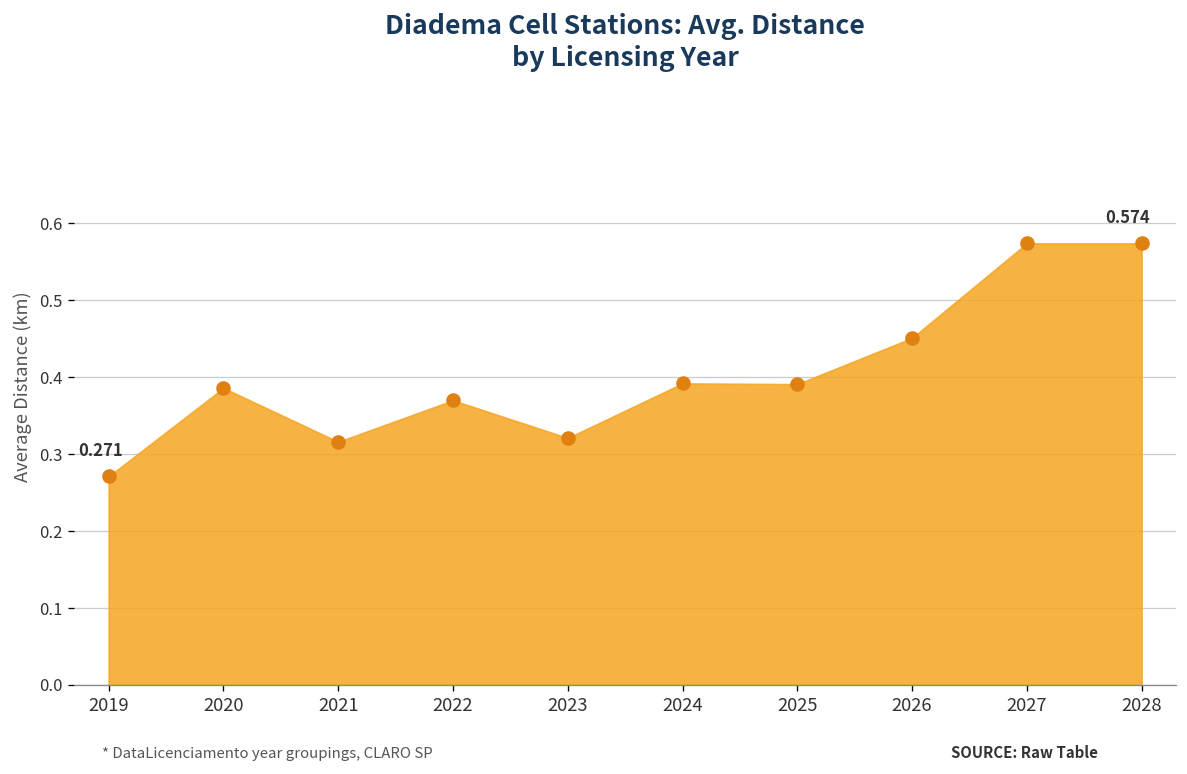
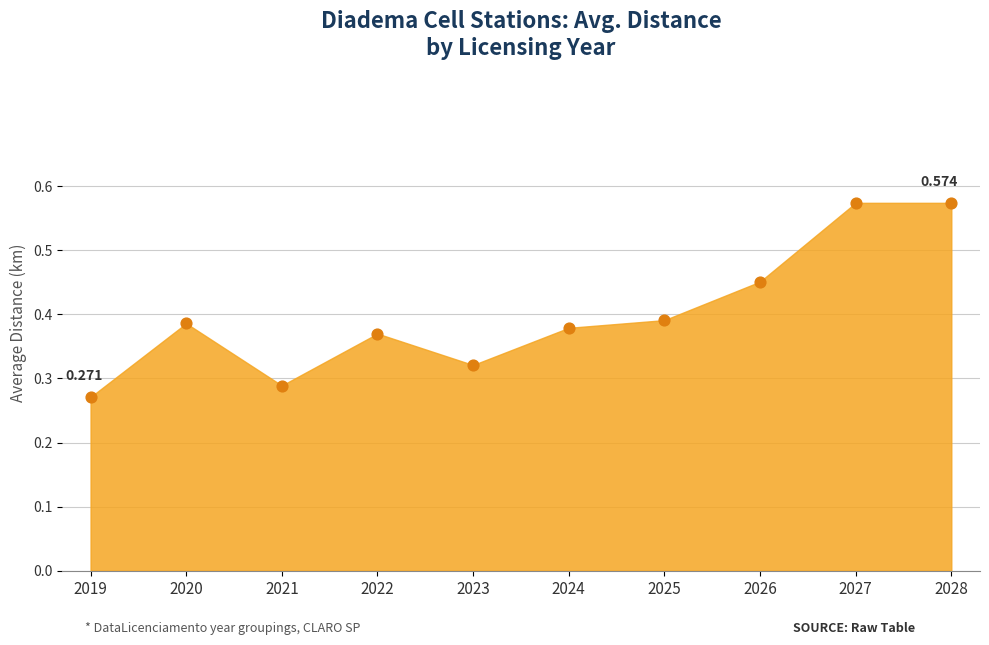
  {
    "2020": 0.39,
-   "2021": 0.32,
+   "2021": 0.29,
    "2022": 0.37,
    "2023": 0.32,
-   "2024": 0.39,
+   "2024": 0.38,
    "2025": 0.39,
    "2026": 0.45,
    "2027": 0.57
  }
